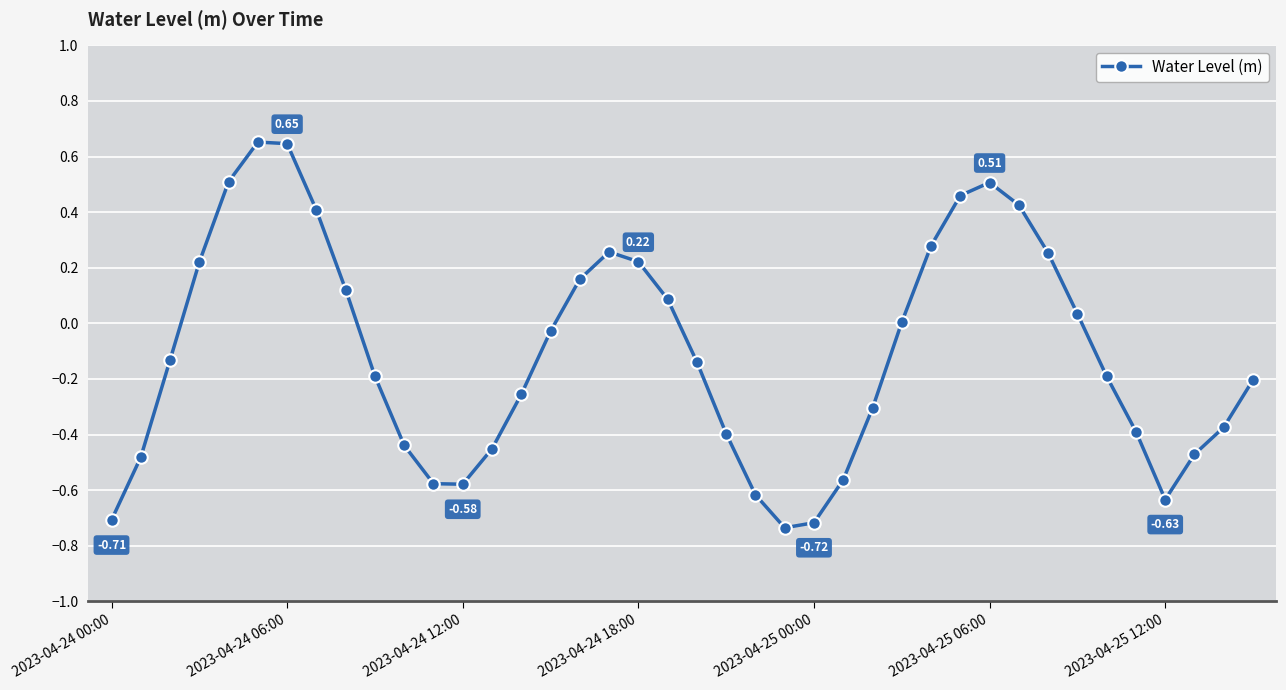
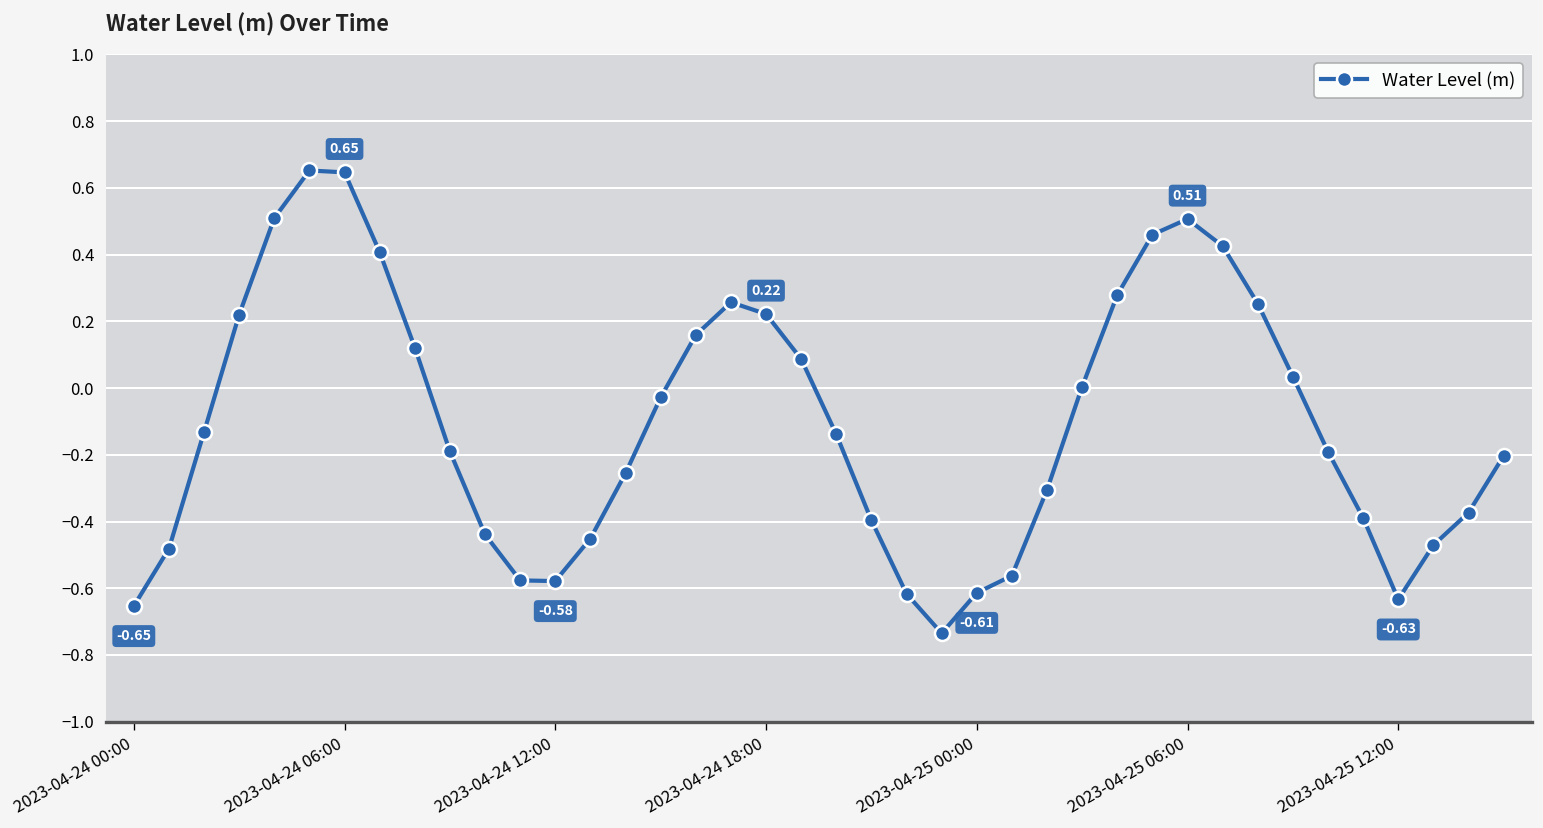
  {
-   "2023-04-24 00:00": -0.71,
-   "2023-04-25 00:00": -0.72
+   "2023-04-24 00:00": -0.65,
+   "2023-04-25 00:00": -0.61
  }
